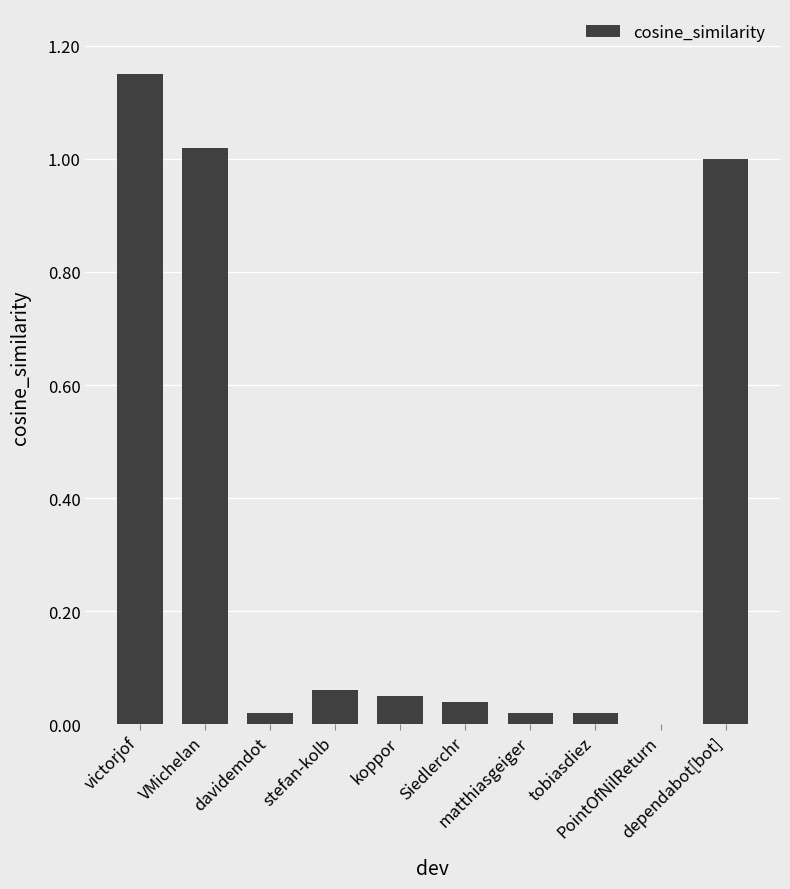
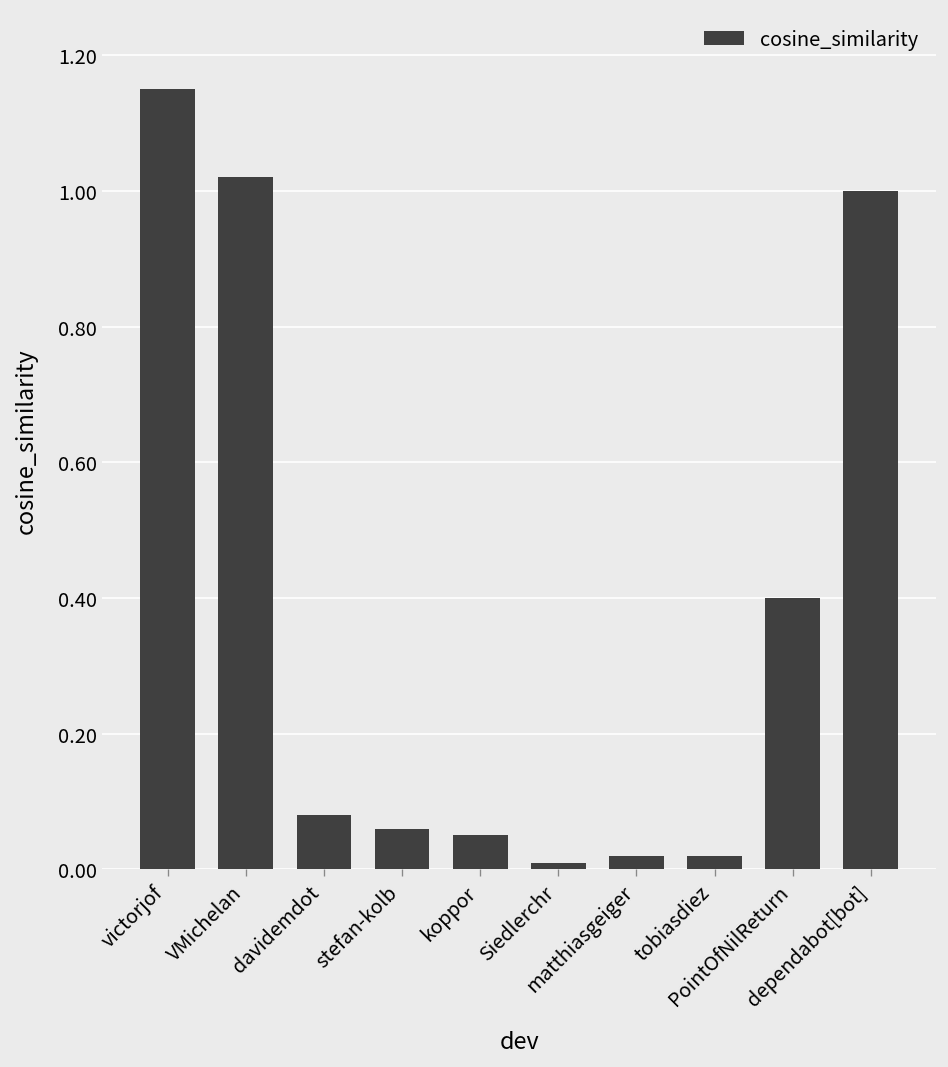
  {
    "victorjof": 1.15,
    "VMichelan": 1.02,
-   "davidemdot": 0.02,
+   "davidemdot": 0.08,
    "stefan-kolb": 0.06,
    "koppor": 0.05,
-   "Siedlerchr": 0.04,
+   "Siedlerchr": 0.01,
    "matthiasgeiger": 0.02,
    "tobiasdiez": 0.02,
-   "PointOfNilReturn": 0.0,
+   "PointOfNilReturn": 0.4,
    "dependabot[bot]": 1.00
  }
